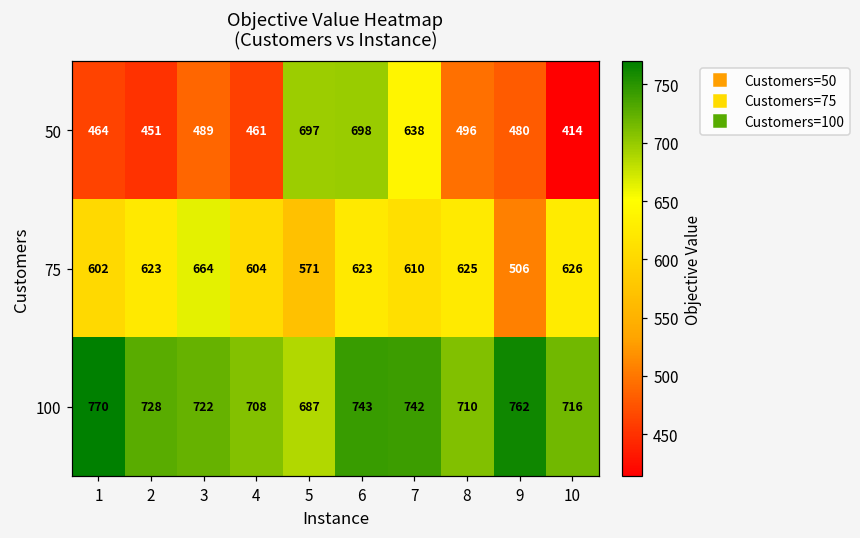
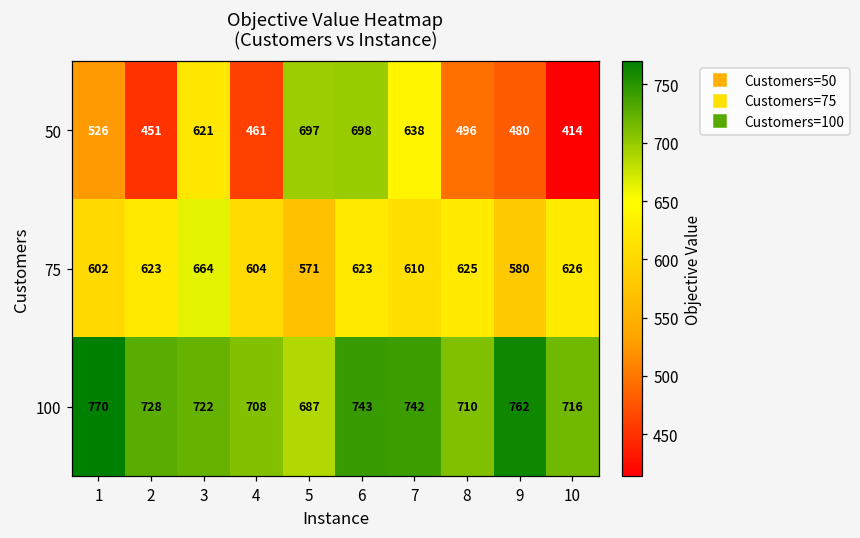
  {
    "50": {
-     "1": 464,
+     "1": 526,
      "2": 451,
-     "3": 489,
+     "3": 621,
      "4": 461,
      "5": 697,
      "6": 698,
      "7": 638,
      "8": 496,
      "9": 480,
      "10": 414
    },
    "75": {
      "1": 602,
      "2": 623,
      "3": 664,
      "4": 604,
      "5": 571,
      "6": 623,
      "7": 610,
      "8": 625,
-     "9": 506,
+     "9": 580,
      "10": 626
    },
    "100": {
      "1": 770,
      "2": 728,
      "3": 722,
      "4": 708,
      "5": 687,
      "6": 743,
      "7": 742,
      "8": 710,
      "9": 762,
      "10": 716
    }
  }
